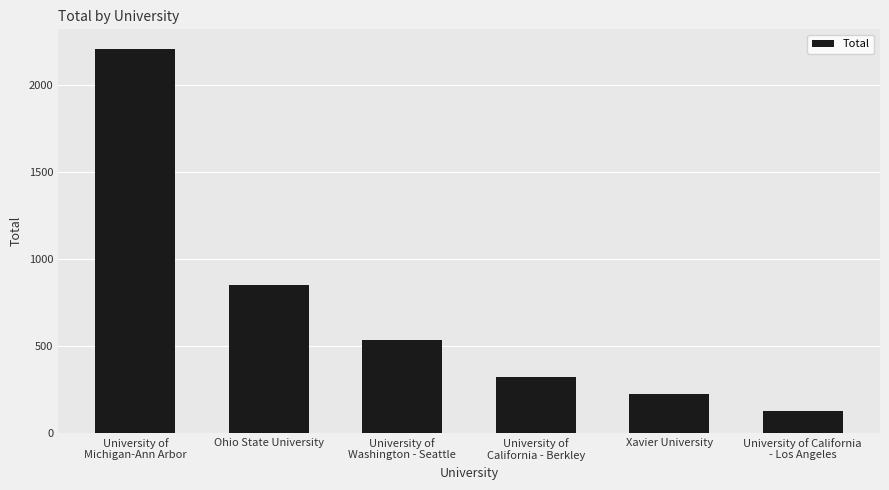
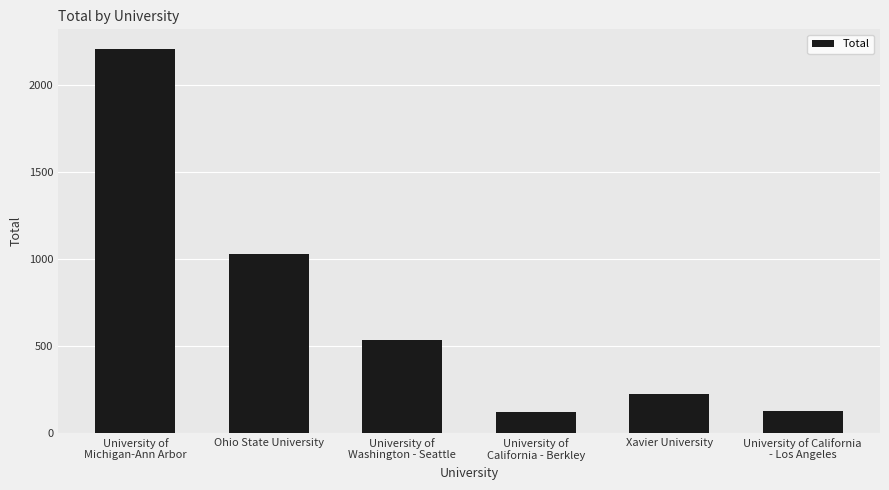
  {
    "University of Michigan-Ann Arbor": 2210,
-   "Ohio State University": 850,
+   "Ohio State University": 1030,
    "University of Washington - Seattle": 540,
-   "University of California - Berkley": 320,
+   "University of California - Berkley": 120,
    "Xavier University": 220,
    "University of California - Los Angeles": 120
  }
